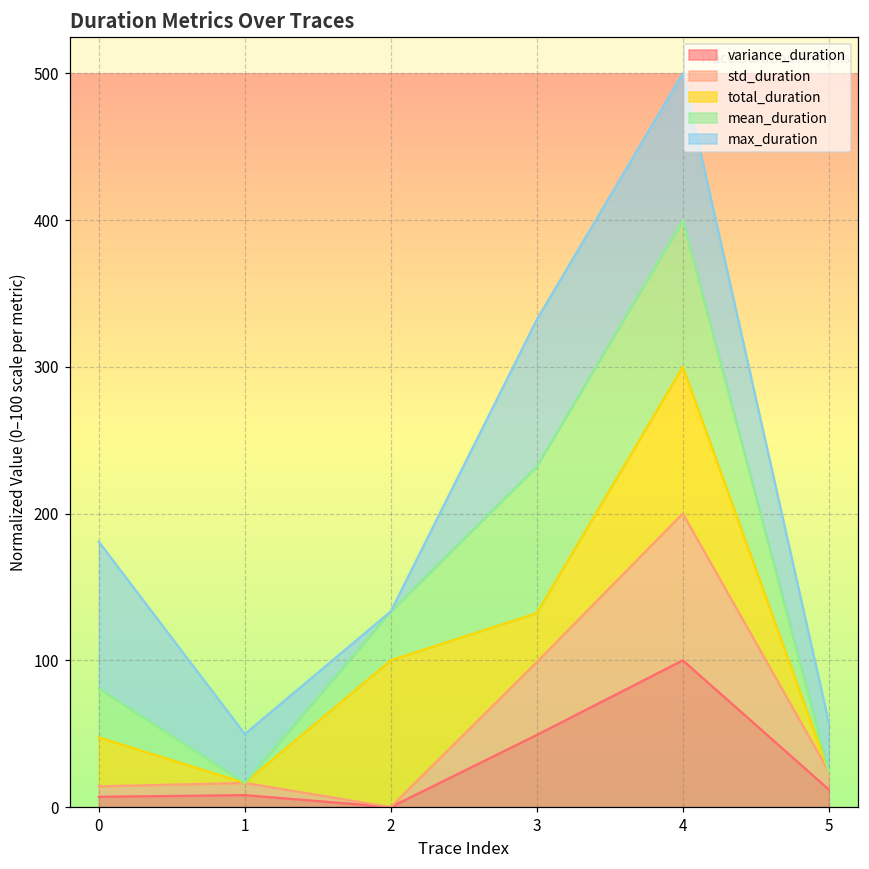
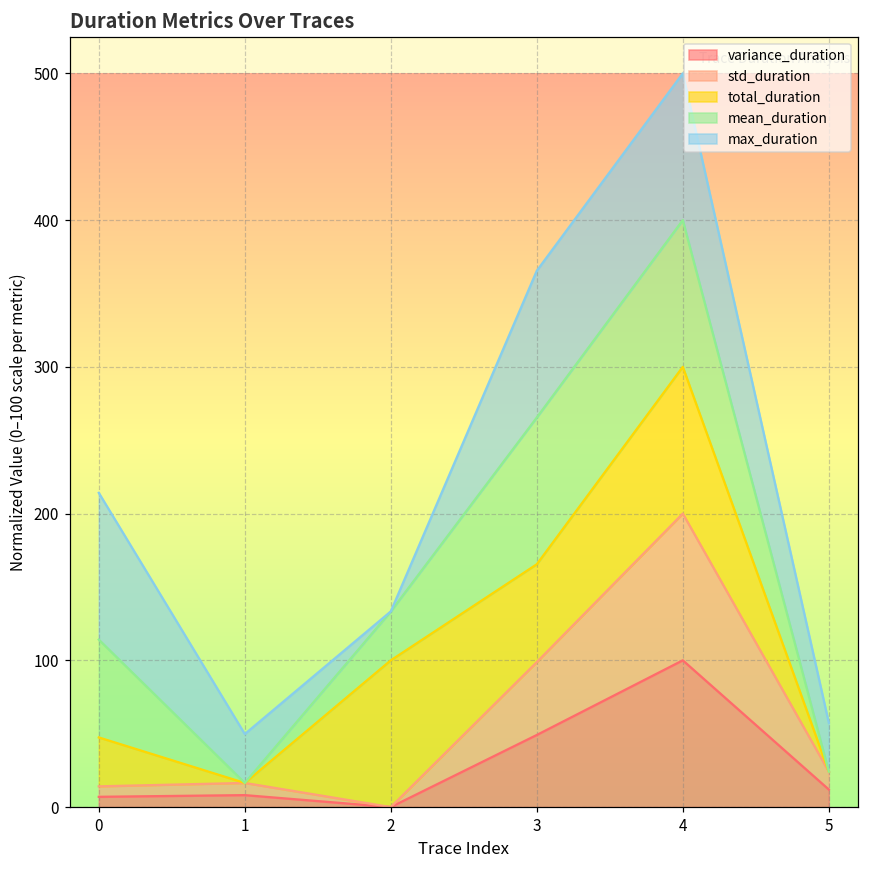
  {
    "total_duration": {
      "0": 33,
      "2": 100,
-     "3": 33,
+     "3": 67,
      "4": 100
    },
    "mean_duration": {
-     "0": 33,
+     "0": 67,
      "3": 100,
      "4": 100
    },
    "max_duration": {
      "0": 100,
      "1": 33,
      "3": 100,
      "4": 100,
      "5": 33
    }
  }
